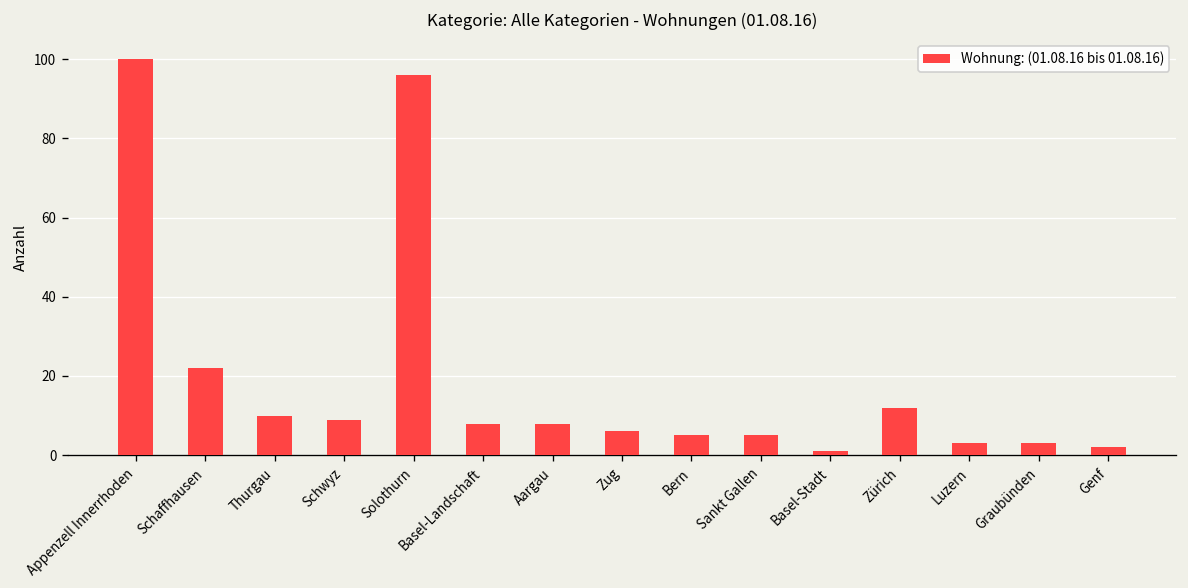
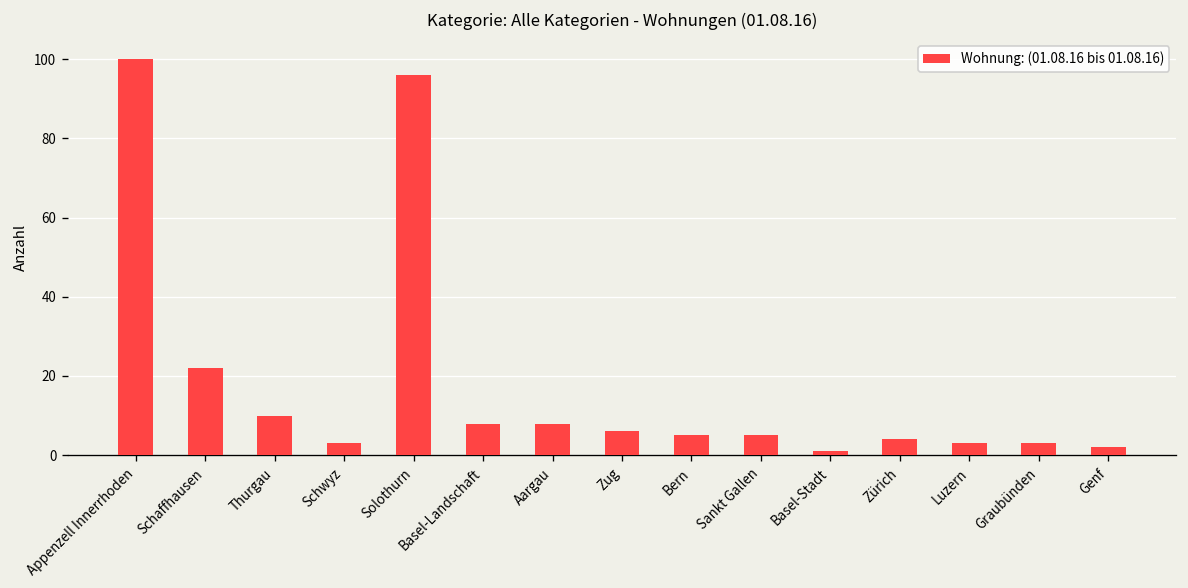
  {
    "Appenzell Innerrhoden": 100,
    "Schaffhausen": 22,
    "Thurgau": 10,
-   "Schwyz": 9,
+   "Schwyz": 3,
    "Solothurn": 96,
    "Basel-Landschaft": 8,
    "Aargau": 8,
    "Zug": 6,
    "Bern": 5,
    "Sankt Gallen": 5,
    "Basel-Stadt": 1,
-   "Zürich": 12,
+   "Zürich": 4,
    "Luzern": 3,
    "Graubünden": 3,
    "Genf": 2
  }
